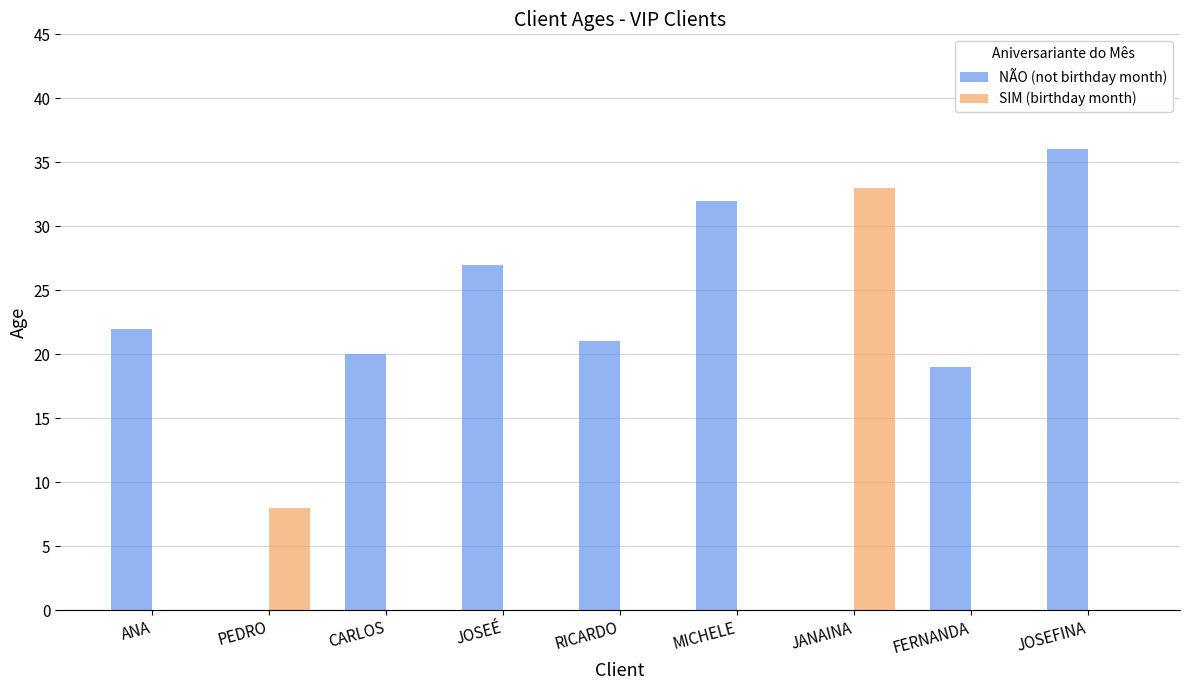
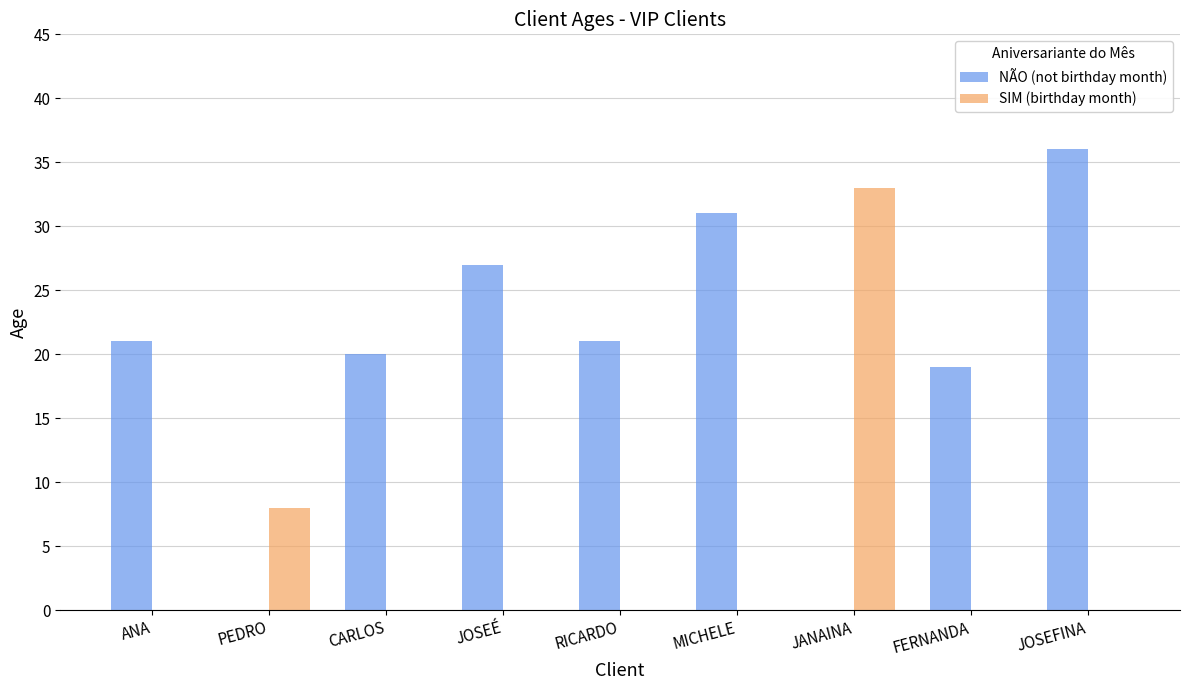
  {
    "NÃO (not birthday month)": {
-     "ANA": 22,
+     "ANA": 21,
      "PEDRO": 0,
      "CARLOS": 20,
      "JOSEÉ": 27,
      "RICARDO": 21,
-     "MICHELE": 32,
+     "MICHELE": 31,
      "JANAINA": 0,
      "FERNANDA": 19,
      "JOSEFINA": 36
    },
    "SIM (birthday month)": {
      "ANA": 0,
      "PEDRO": 8,
      "CARLOS": 0,
      "JOSEÉ": 0,
      "RICARDO": 0,
      "MICHELE": 0,
      "JANAINA": 33,
      "FERNANDA": 0,
      "JOSEFINA": 0
    }
  }
